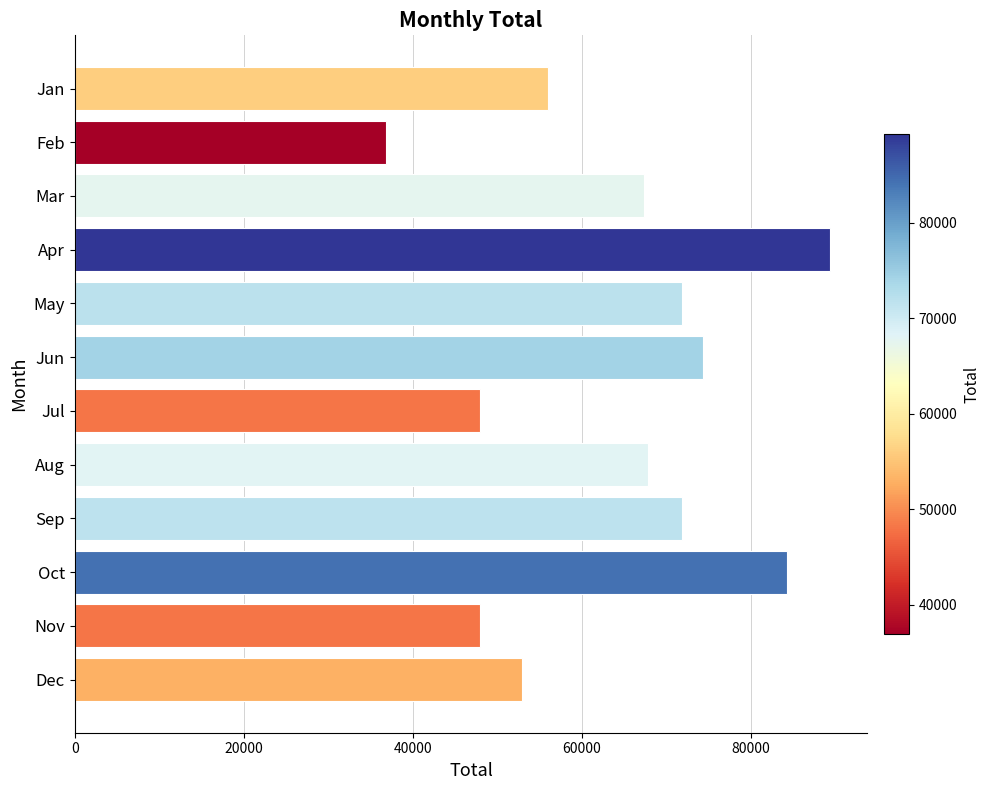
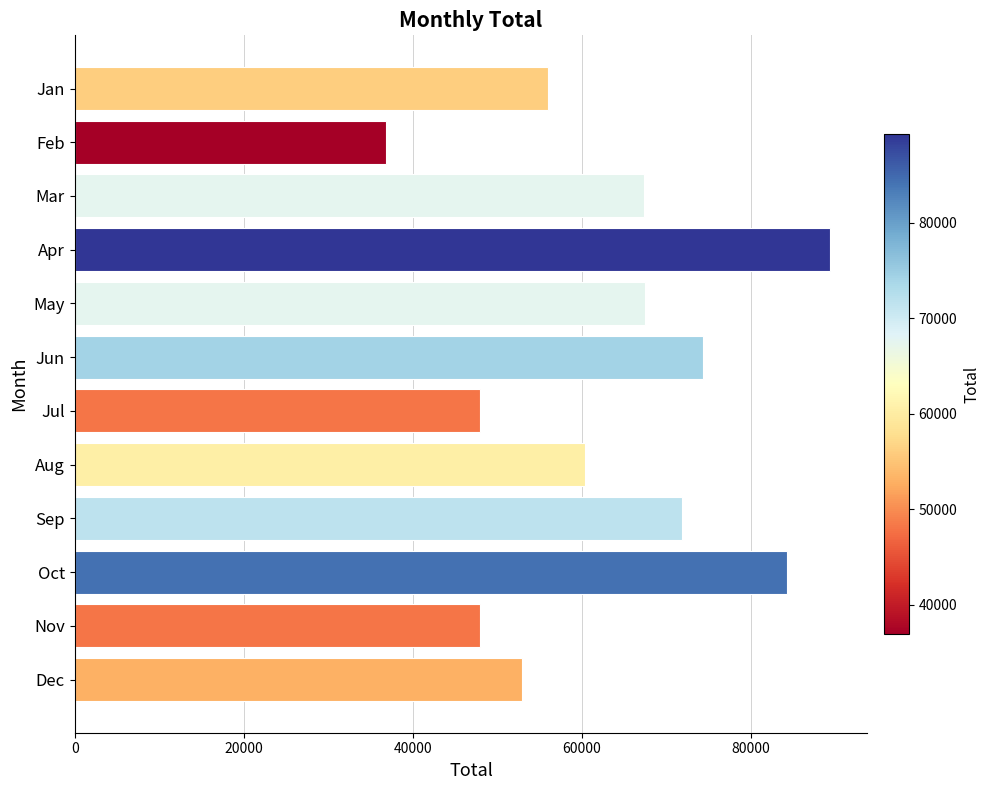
  {
    "Jan": 56000,
    "Feb": 37000,
    "Mar": 67000,
    "Apr": 89000,
-   "May": 72000,
+   "May": 67000,
    "Jun": 74000,
    "Jul": 48000,
-   "Aug": 68000,
+   "Aug": 60000,
    "Sep": 72000,
    "Oct": 84000,
    "Nov": 48000,
    "Dec": 53000
  }
